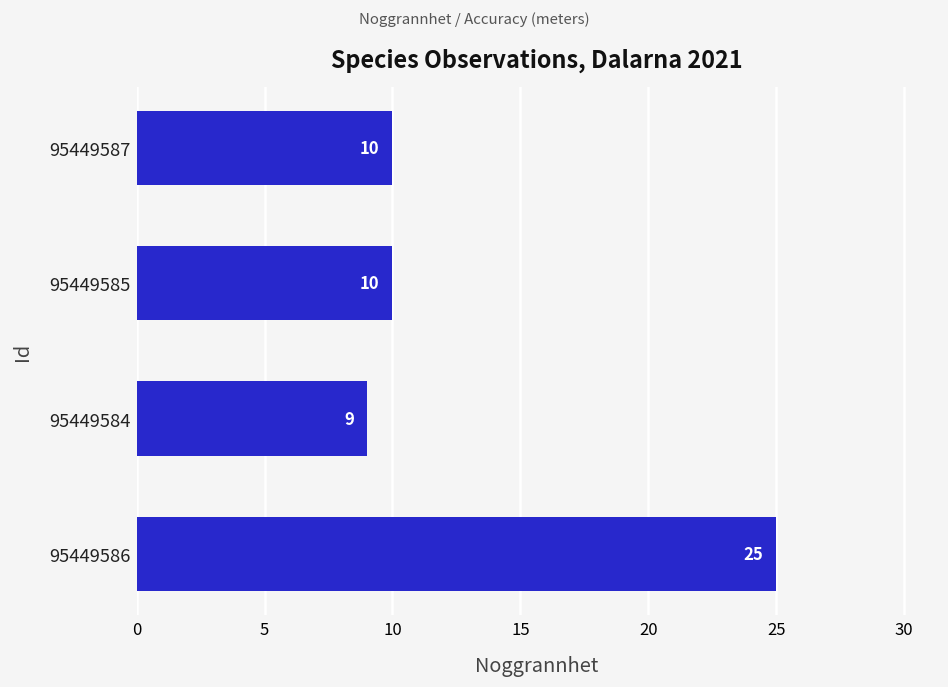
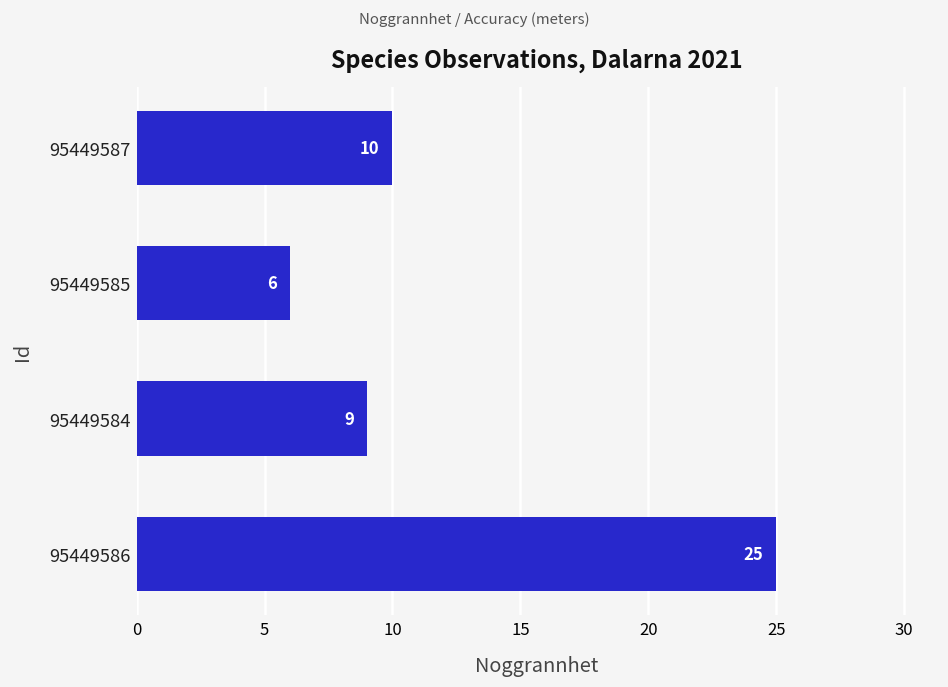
  {
    "95449587": 10,
-   "95449585": 10,
+   "95449585": 6,
    "95449584": 9,
    "95449586": 25
  }
